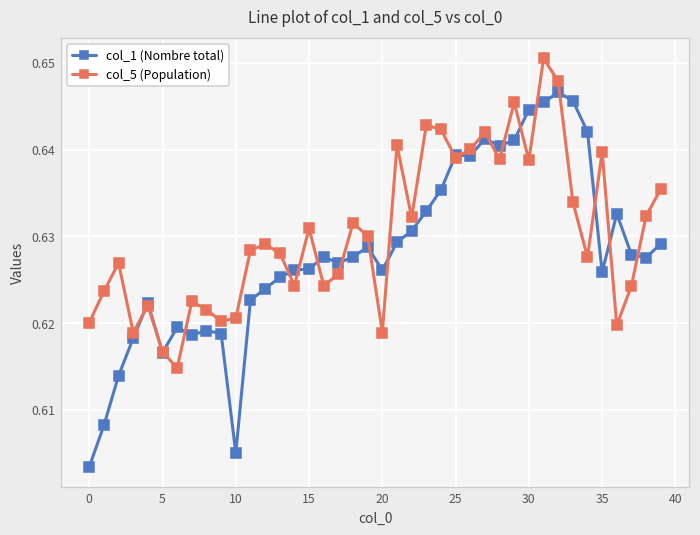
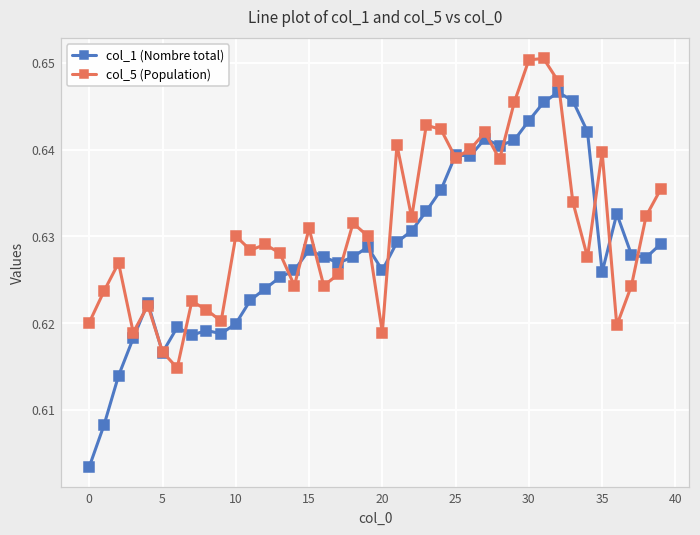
  {
    "col_1 (Nombre total)": {
      "0": 0.603,
-     "10": 0.605,
-     "15": 0.626,
+     "10": 0.620,
+     "15": 0.628,
      "20": 0.626,
      "25": 0.639,
-     "30": 0.645,
+     "30": 0.643,
      "35": 0.626
    },
    "col_5 (Population)": {
      "0": 0.620,
-     "10": 0.621,
+     "10": 0.630,
      "15": 0.631,
      "20": 0.619,
      "25": 0.639,
-     "30": 0.639,
+     "30": 0.650,
      "35": 0.640
    }
  }
